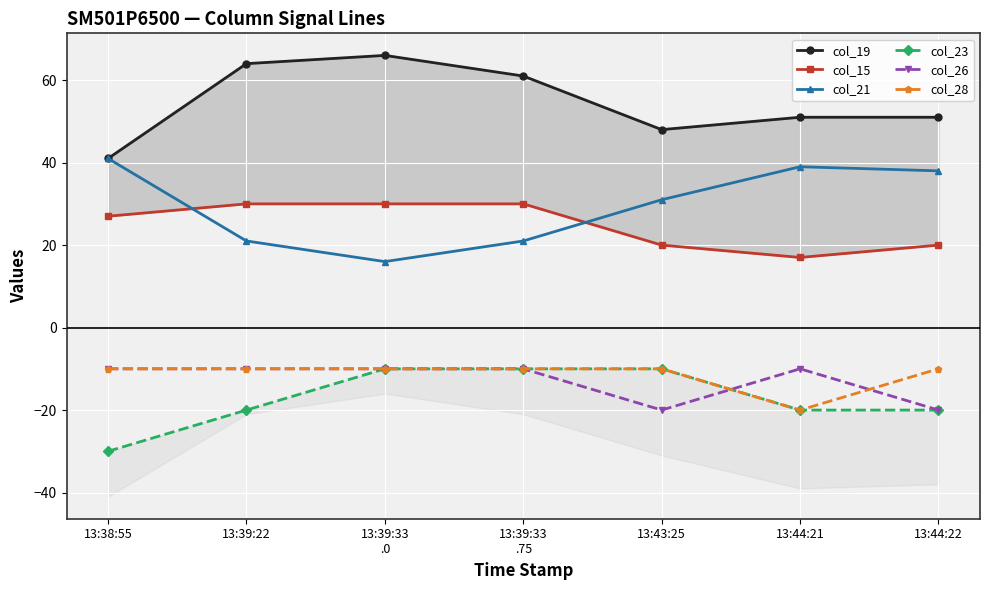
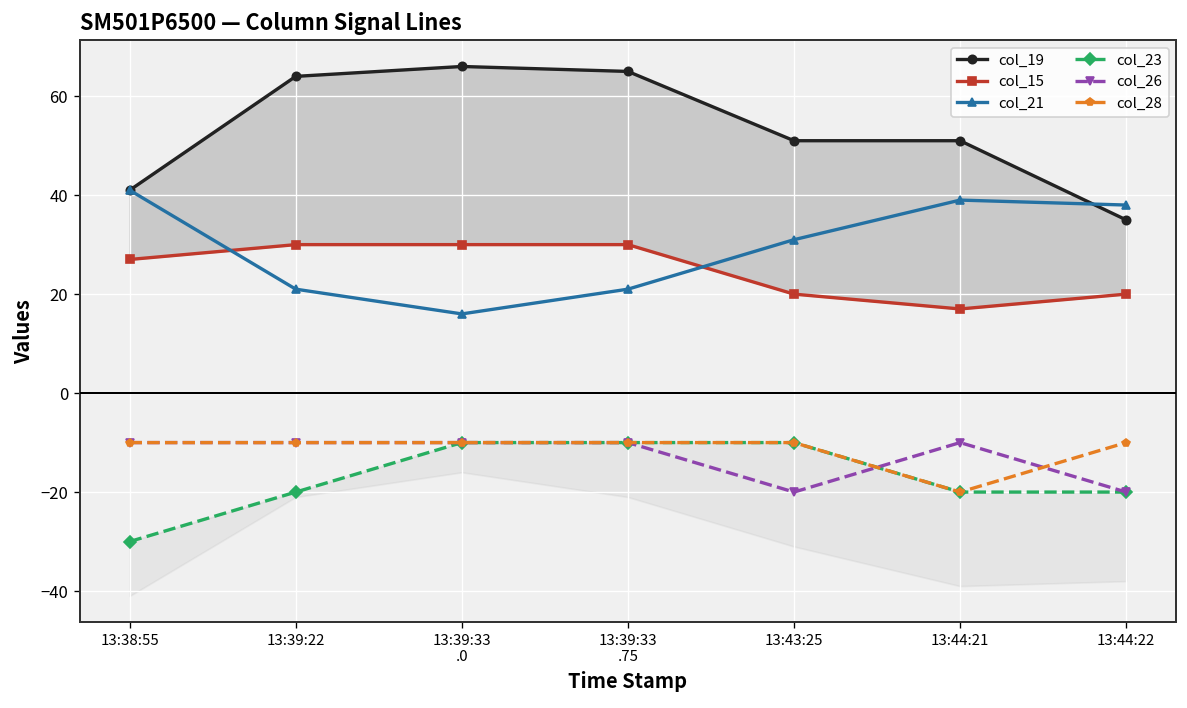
  {
    "col_19": {
      "13:39:22": 64,
      "13:39:33 .0": 66,
-     "13:39:33 .75": 61,
-     "13:43:25": 48,
+     "13:39:33 .75": 65,
+     "13:43:25": 51,
      "13:44:21": 51,
-     "13:44:22": 51
+     "13:44:22": 35
    },
    "col_15": {
      "13:38:55": 27,
      "13:39:22": 30,
      "13:39:33 .0": 30,
      "13:39:33 .75": 30,
      "13:43:25": 20,
      "13:44:21": 17,
      "13:44:22": 20
    },
    "col_21": {
      "13:39:22": 21,
      "13:39:33 .0": 16,
      "13:39:33 .75": 21,
      "13:43:25": 31,
      "13:44:21": 39,
      "13:44:22": 38
    },
    "col_23": {
      "13:38:55": -30,
      "13:39:22": -20
    },
    "col_26": {
      "13:43:25": -20,
      "13:44:21": -10
    },
    "col_28": {
      "13:44:22": -10
    }
  }
